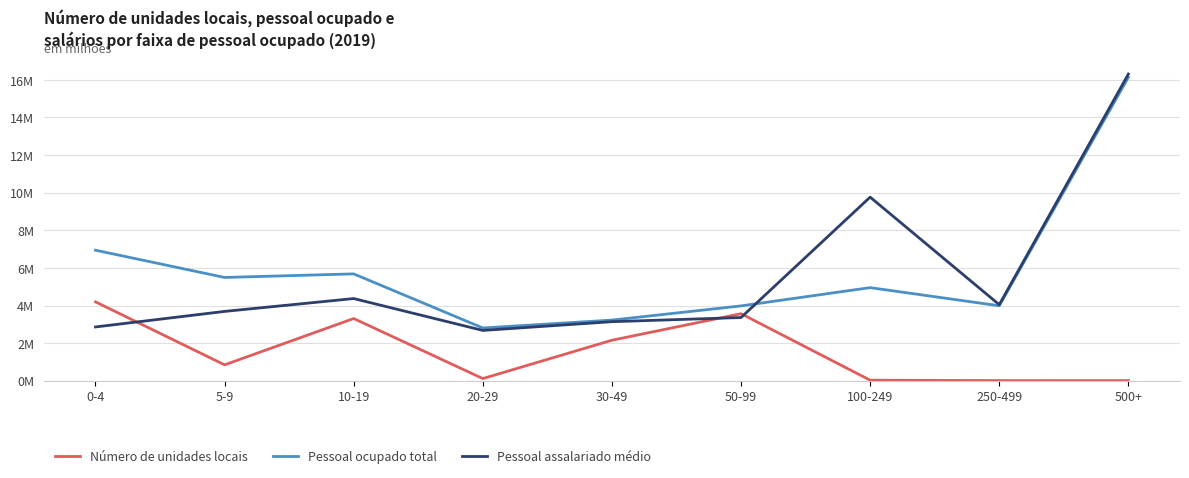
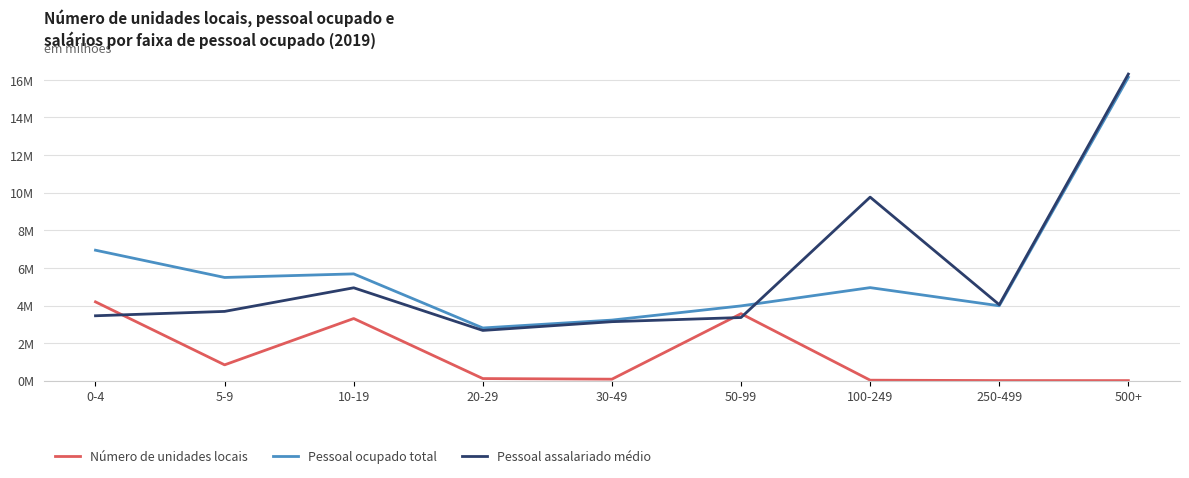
  {
    "Número de unidades locais": {
      "0-4": 4200000,
      "5-9": 800000,
      "10-19": 3300000,
      "20-29": 100000,
-     "30-49": 2200000,
+     "30-49": 100000,
      "50-99": 3600000,
      "100-249": 0,
      "250-499": 0,
      "500+": 0
    },
    "Pessoal ocupado total": {
      "0-4": 6900000,
      "5-9": 5500000,
      "10-19": 5700000,
      "50-99": 4000000,
      "100-249": 5000000,
      "500+": 16100000
    },
    "Pessoal assalariado médio": {
-     "0-4": 2900000,
+     "0-4": 3500000,
      "5-9": 3700000,
-     "10-19": 4400000,
+     "10-19": 4900000,
      "50-99": 3400000,
      "100-249": 9800000,
      "500+": 16300000
    }
  }
